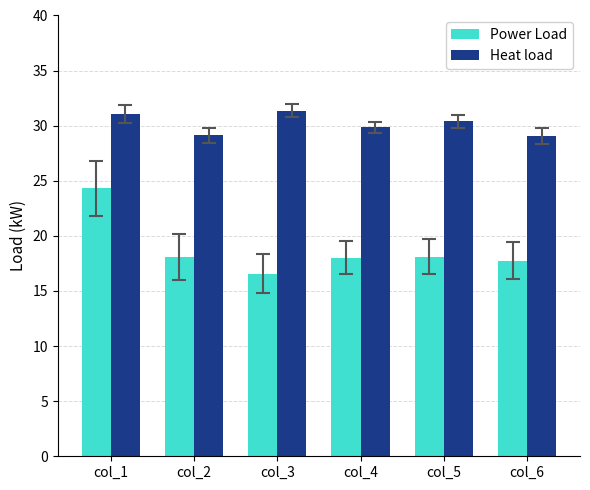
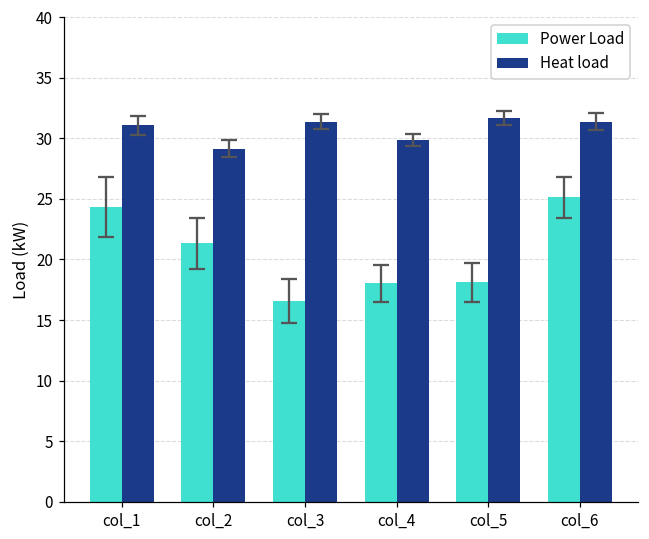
  {
    "Power Load": {
      "col_1": 24.3,
-     "col_2": 18.1,
+     "col_2": 21.3,
      "col_3": 16.6,
      "col_4": 18.0,
      "col_5": 18.1,
-     "col_6": 17.8
+     "col_6": 25.1
    },
    "Heat load": {
      "col_1": 31.1,
      "col_2": 29.1,
      "col_3": 31.4,
      "col_4": 29.9,
-     "col_5": 30.4,
-     "col_6": 29.1
+     "col_5": 31.7,
+     "col_6": 31.4
    }
  }
